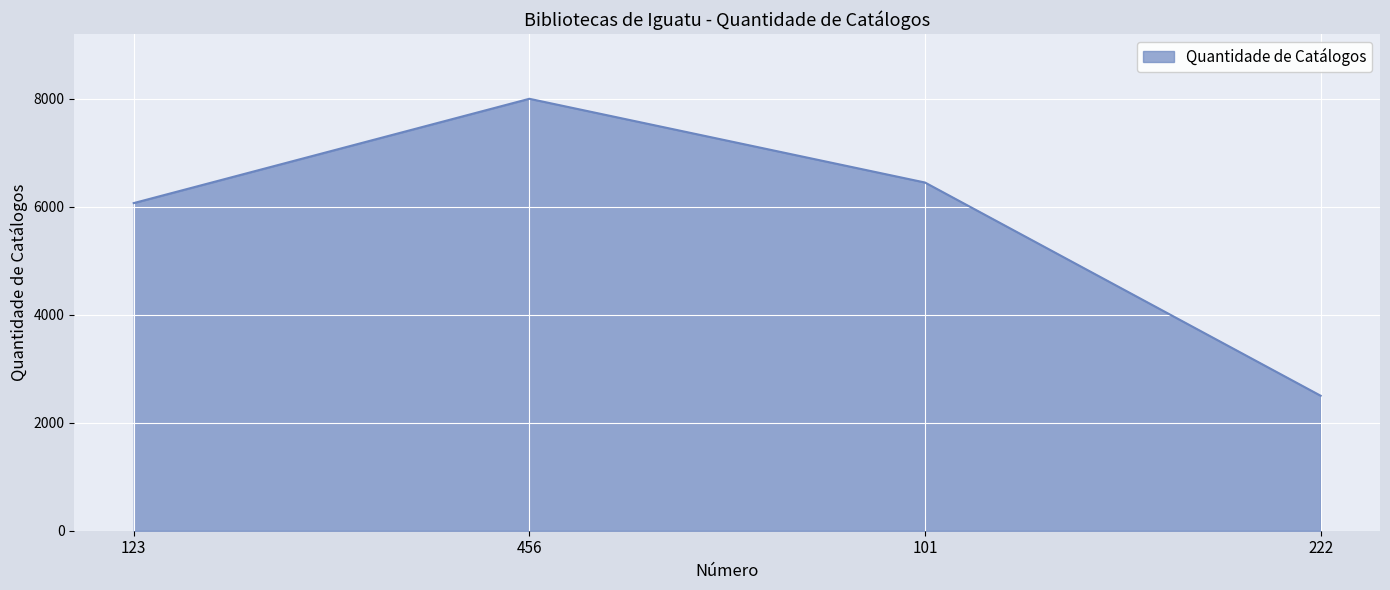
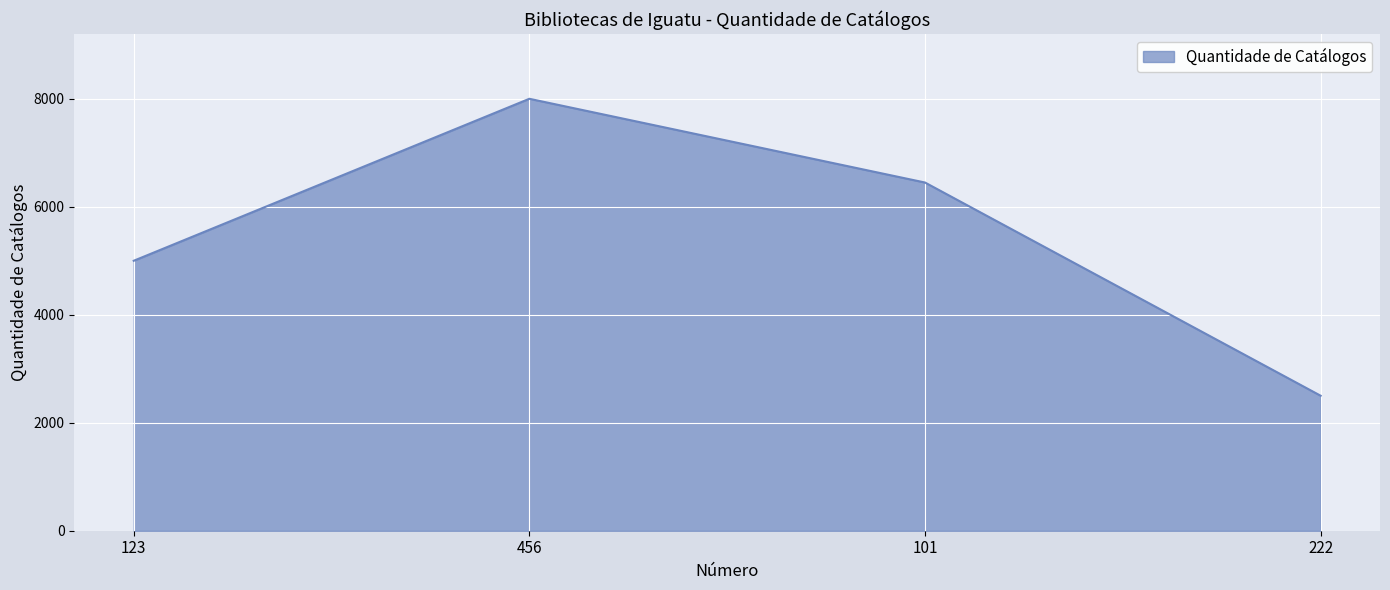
  {
-   "123": 6100,
+   "123": 5000,
    "456": 8000,
    "101": 6400,
    "222": 2500
  }
